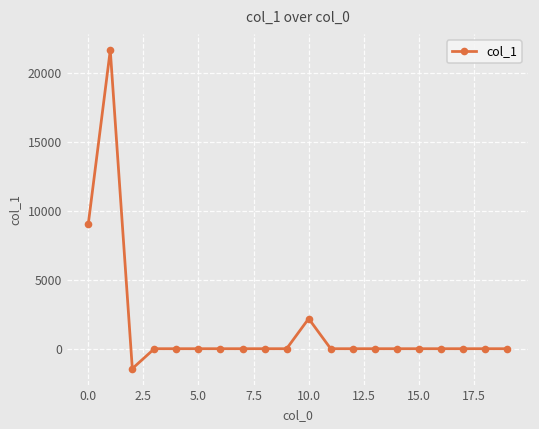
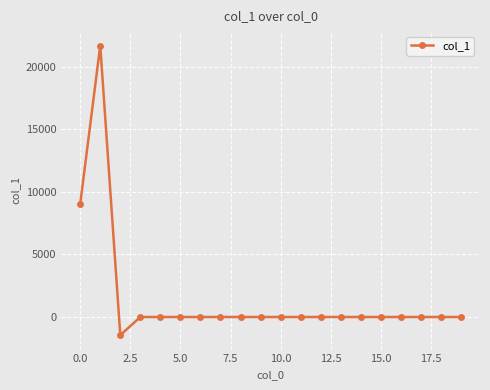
  {
    "0.0": 9000,
    "5.0": 0,
-   "10.0": 2200,
+   "10.0": 0,
    "15.0": 0
  }
